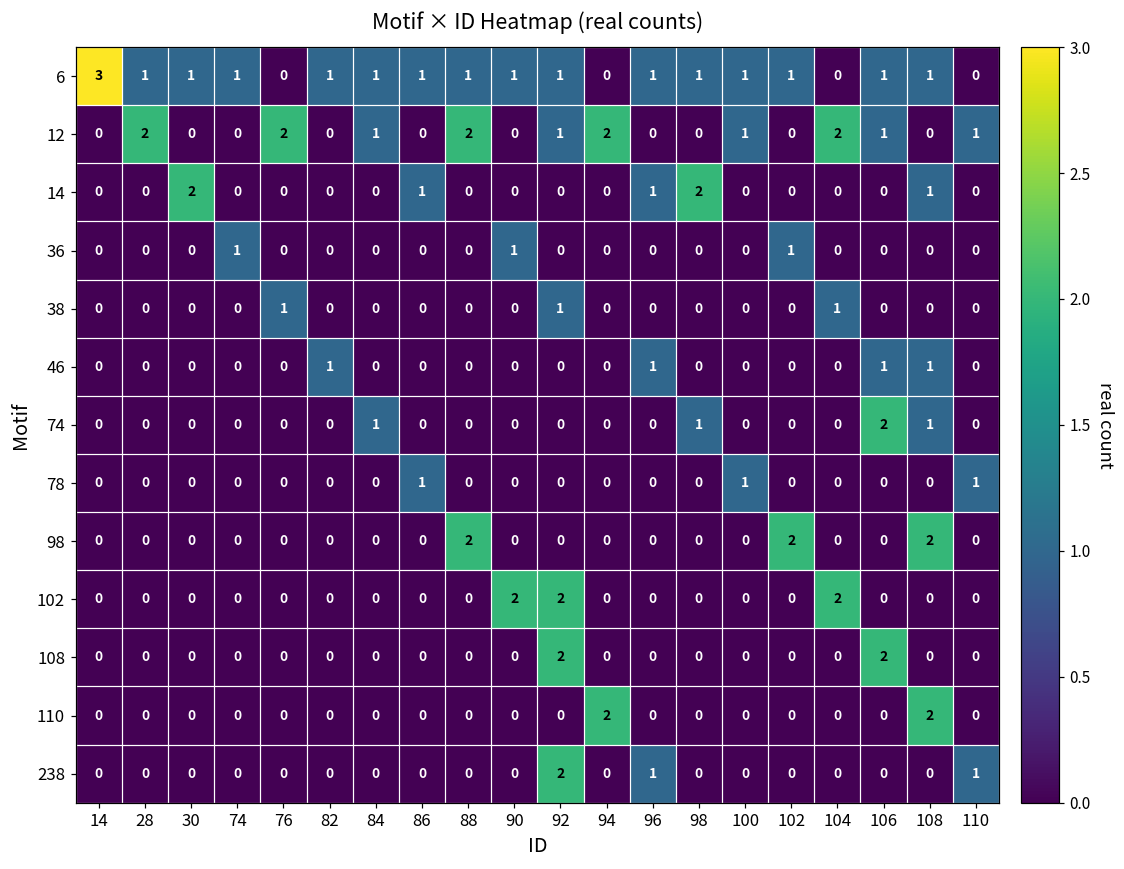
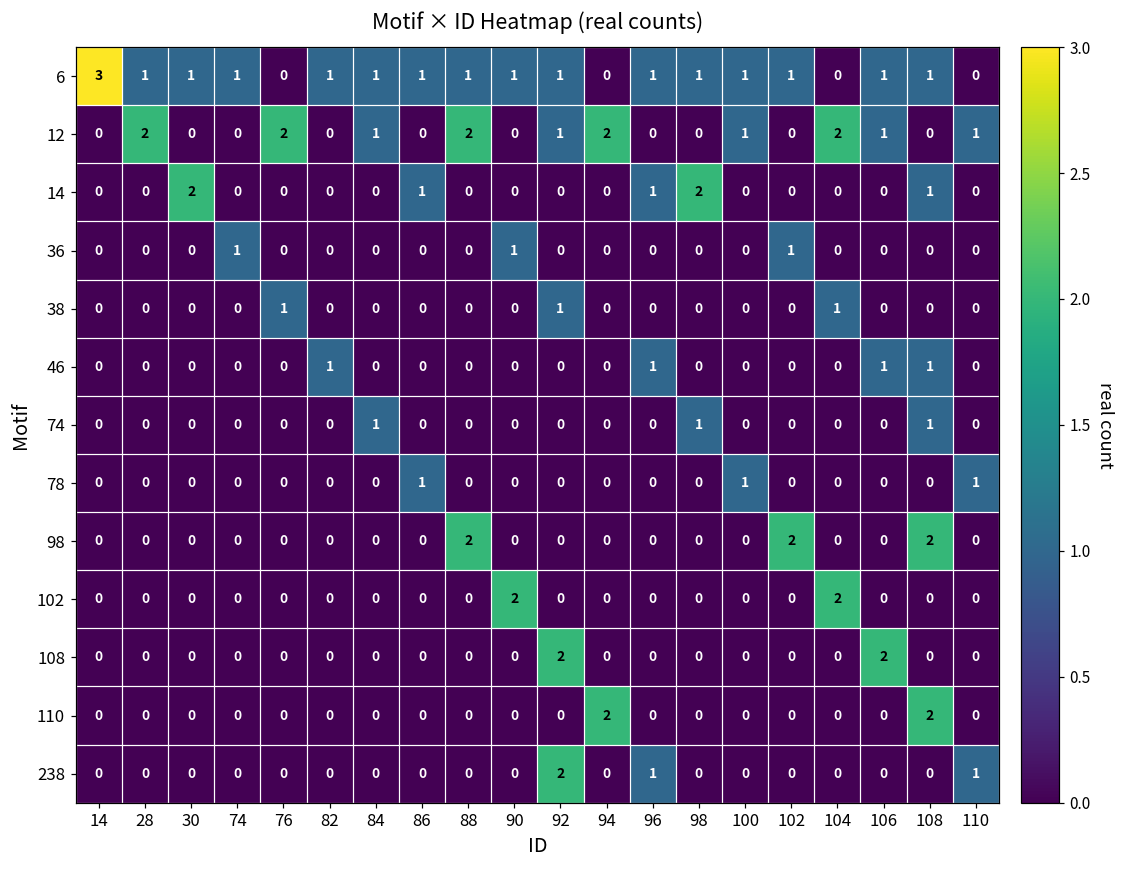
  {
    "74": {
      "14": 0,
      "28": 0,
      "30": 0,
      "74": 0,
      "76": 0,
      "82": 0,
      "84": 1,
      "86": 0,
      "88": 0,
      "90": 0,
      "92": 0,
      "94": 0,
      "96": 0,
      "98": 1,
      "100": 0,
      "102": 0,
      "104": 0,
-     "106": 2,
+     "106": 0,
      "108": 1,
      "110": 0
    },
    "102": {
      "14": 0,
      "28": 0,
      "30": 0,
      "74": 0,
      "76": 0,
      "82": 0,
      "84": 0,
      "86": 0,
      "88": 0,
      "90": 2,
-     "92": 2,
+     "92": 0,
      "94": 0,
      "96": 0,
      "98": 0,
      "100": 0,
      "102": 0,
      "104": 2,
      "106": 0,
      "108": 0,
      "110": 0
    }
  }
